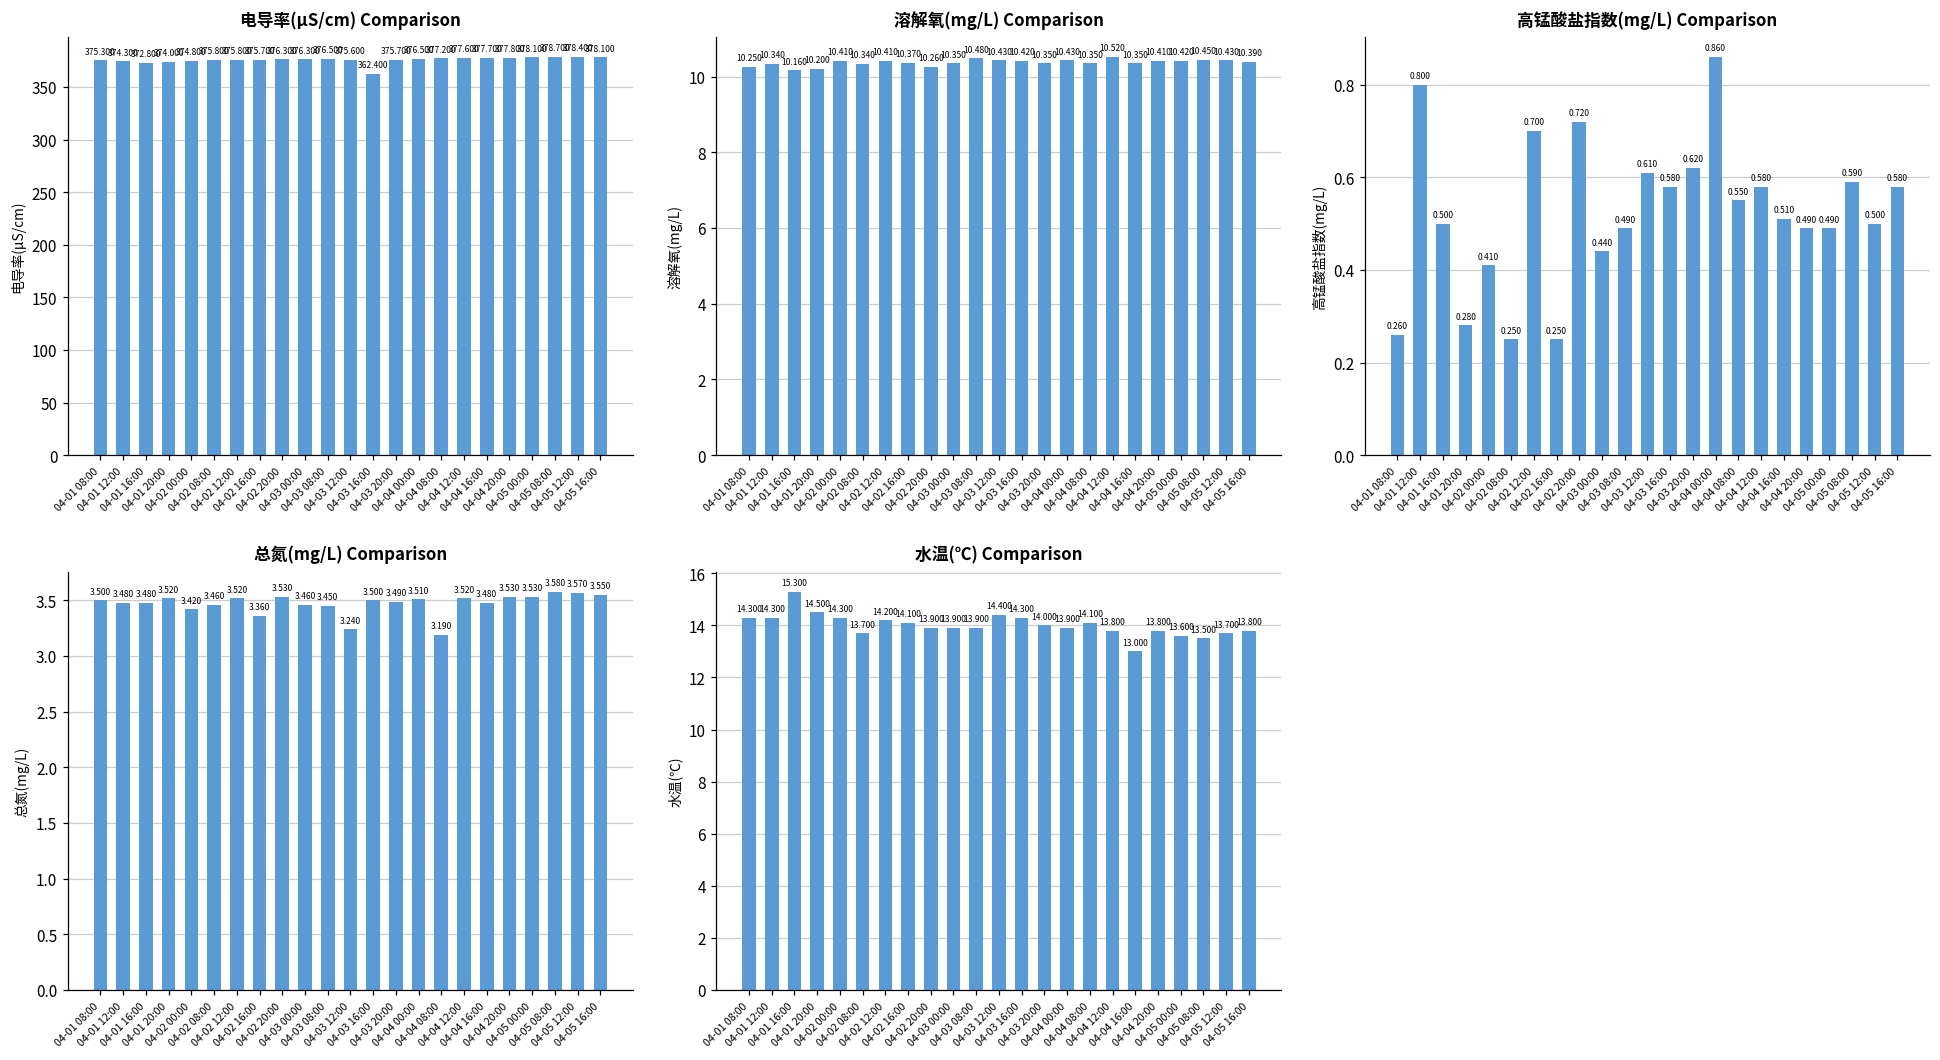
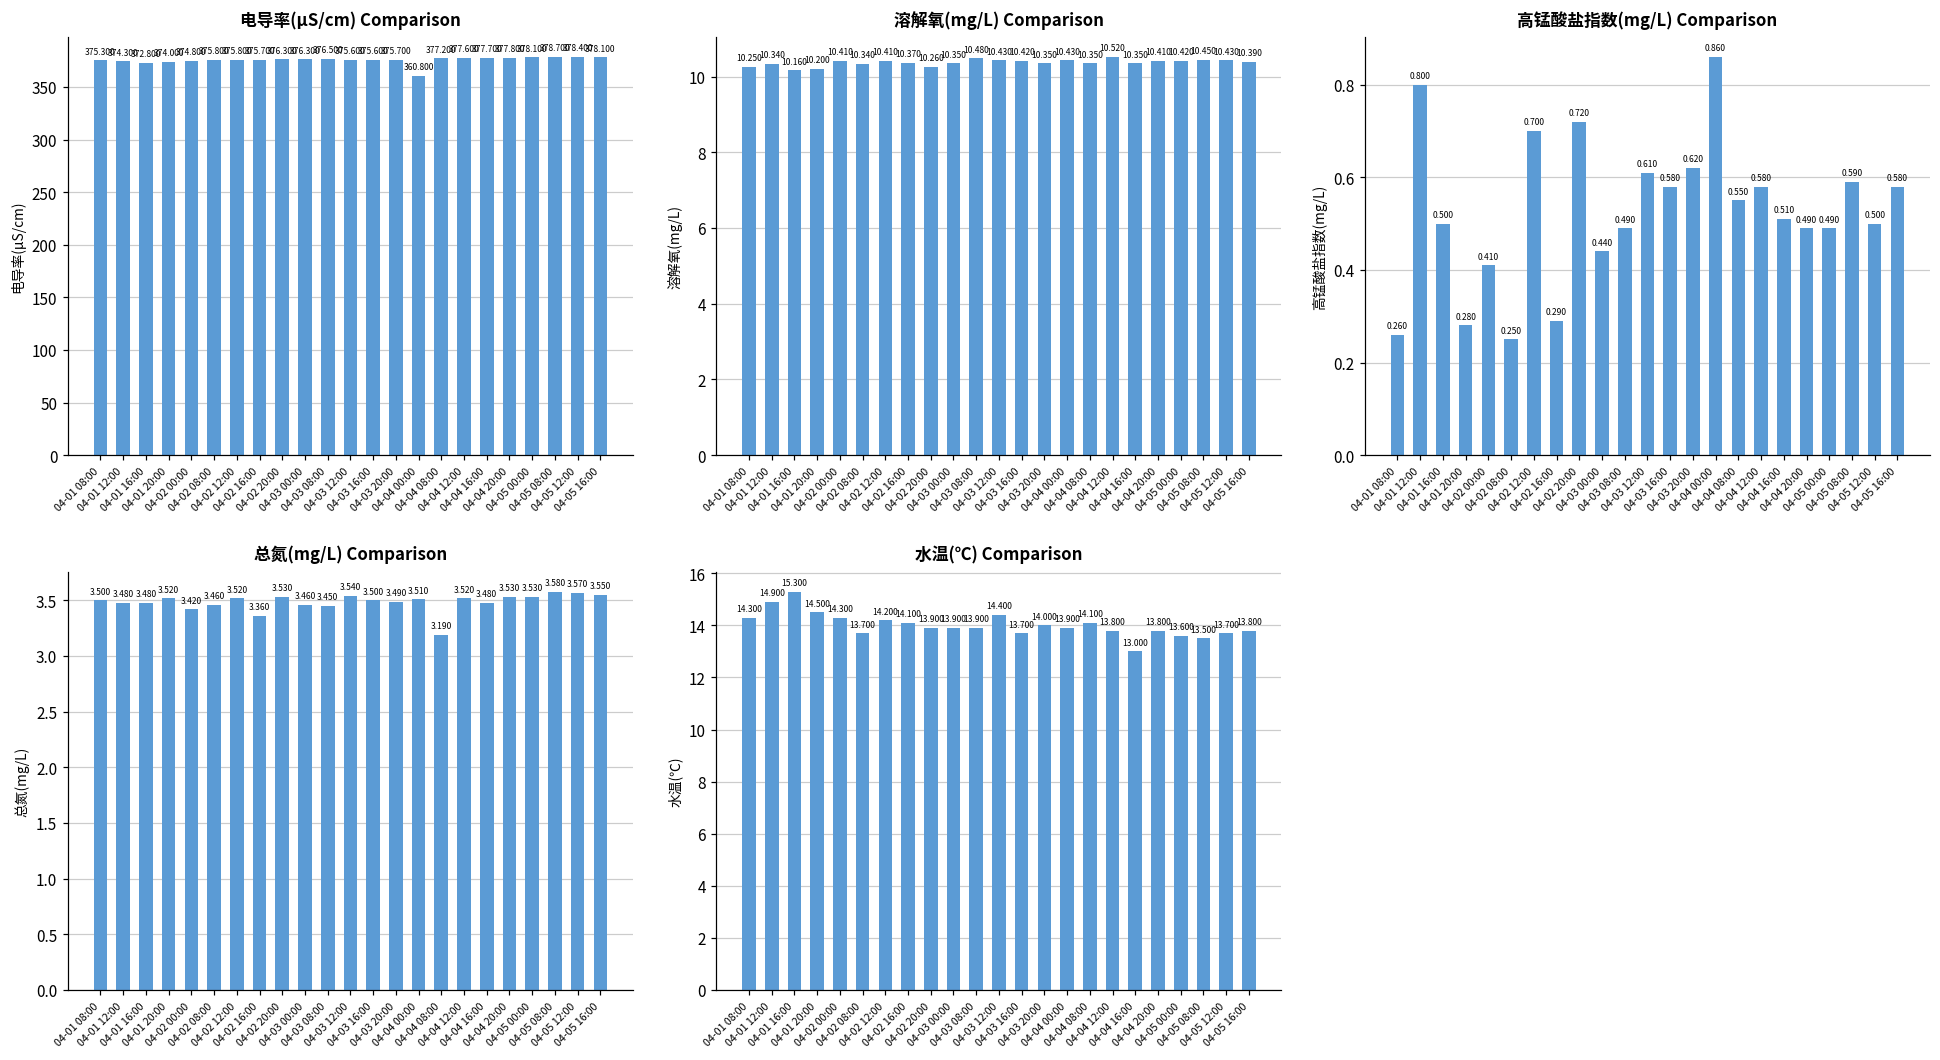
  {
    "电导率(μS/cm) Comparison": {
-     "04-03 16:00": 362.400,
-     "04-04 00:00": 376.500
+     "04-03 16:00": 375.600,
+     "04-04 00:00": 360.800
    },
    "溶解氧(mg/L) Comparison": {
      "04-01 08:00": 10.250,
      "04-01 12:00": 10.340,
      "04-01 16:00": 10.160,
      "04-01 20:00": 10.200,
      "04-02 00:00": 10.410,
      "04-02 08:00": 10.340,
      "04-02 12:00": 10.410,
      "04-02 16:00": 10.370,
      "04-02 20:00": 10.260,
      "04-03 00:00": 10.350,
      "04-03 08:00": 10.480,
      "04-03 12:00": 10.430,
      "04-03 16:00": 10.420,
      "04-03 20:00": 10.350,
      "04-04 00:00": 10.430,
      "04-04 08:00": 10.350,
      "04-04 12:00": 10.520,
      "04-04 16:00": 10.350,
      "04-04 20:00": 10.410,
      "04-05 00:00": 10.420,
      "04-05 08:00": 10.450,
      "04-05 12:00": 10.430,
      "04-05 16:00": 10.390
    },
    "高锰酸盐指数(mg/L) Comparison": {
      "04-01 08:00": 0.260,
      "04-01 12:00": 0.800,
      "04-01 16:00": 0.500,
      "04-01 20:00": 0.280,
      "04-02 00:00": 0.410,
      "04-02 08:00": 0.250,
      "04-02 12:00": 0.700,
-     "04-02 16:00": 0.250,
+     "04-02 16:00": 0.290,
      "04-02 20:00": 0.720,
      "04-03 00:00": 0.440,
      "04-03 08:00": 0.490,
      "04-03 12:00": 0.610,
      "04-03 16:00": 0.580,
      "04-03 20:00": 0.620,
      "04-04 00:00": 0.860,
      "04-04 08:00": 0.550,
      "04-04 12:00": 0.580,
      "04-04 16:00": 0.510,
      "04-04 20:00": 0.490,
      "04-05 00:00": 0.490,
      "04-05 08:00": 0.590,
      "04-05 12:00": 0.500,
      "04-05 16:00": 0.580
    },
    "总氮(mg/L) Comparison": {
      "04-01 08:00": 3.500,
      "04-01 12:00": 3.480,
      "04-01 16:00": 3.480,
      "04-01 20:00": 3.520,
      "04-02 00:00": 3.420,
      "04-02 08:00": 3.460,
      "04-02 12:00": 3.520,
      "04-02 16:00": 3.360,
      "04-02 20:00": 3.530,
      "04-03 00:00": 3.460,
      "04-03 08:00": 3.450,
-     "04-03 12:00": 3.240,
+     "04-03 12:00": 3.540,
      "04-03 16:00": 3.500,
      "04-03 20:00": 3.490,
      "04-04 00:00": 3.510,
      "04-04 08:00": 3.190,
      "04-04 12:00": 3.520,
      "04-04 16:00": 3.480,
      "04-04 20:00": 3.530,
      "04-05 00:00": 3.530,
      "04-05 08:00": 3.580,
      "04-05 12:00": 3.570,
      "04-05 16:00": 3.550
    },
    "水温(℃) Comparison": {
      "04-01 08:00": 14.300,
-     "04-01 12:00": 14.300,
+     "04-01 12:00": 14.900,
      "04-01 16:00": 15.300,
      "04-01 20:00": 14.500,
      "04-02 00:00": 14.300,
      "04-02 08:00": 13.700,
      "04-02 12:00": 14.200,
      "04-02 16:00": 14.100,
      "04-02 20:00": 13.900,
      "04-03 00:00": 13.900,
      "04-03 08:00": 13.900,
      "04-03 12:00": 14.400,
-     "04-03 16:00": 14.300,
+     "04-03 16:00": 13.700,
      "04-03 20:00": 14.000,
      "04-04 00:00": 13.900,
      "04-04 08:00": 14.100,
      "04-04 12:00": 13.800,
      "04-04 16:00": 13.000,
      "04-04 20:00": 13.800,
      "04-05 00:00": 13.600,
      "04-05 08:00": 13.500,
      "04-05 12:00": 13.700,
      "04-05 16:00": 13.800
    }
  }
